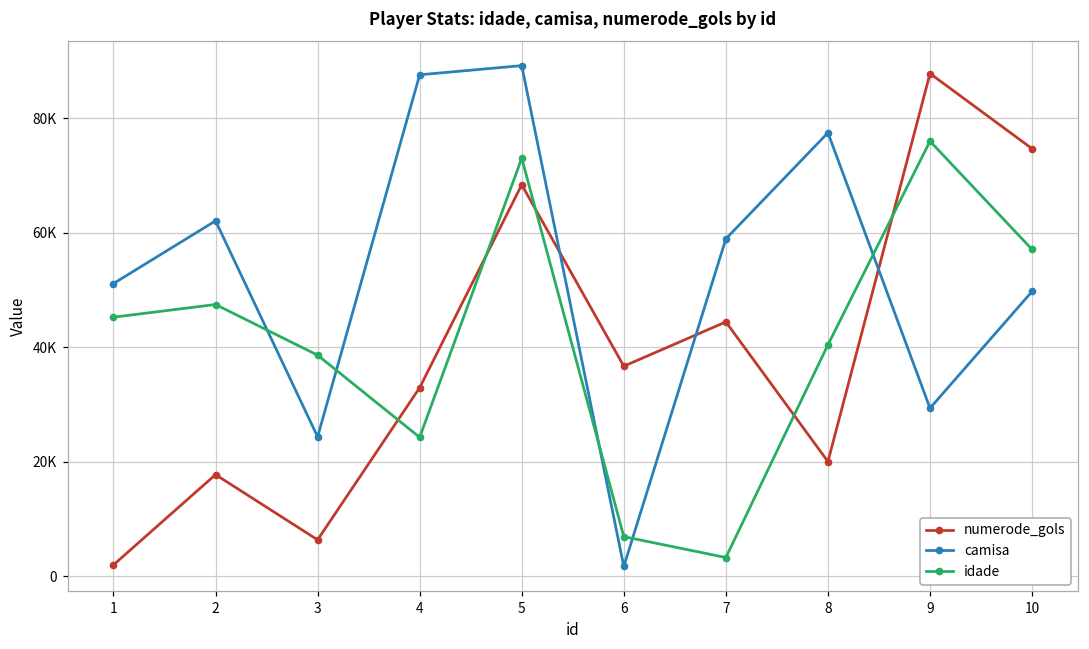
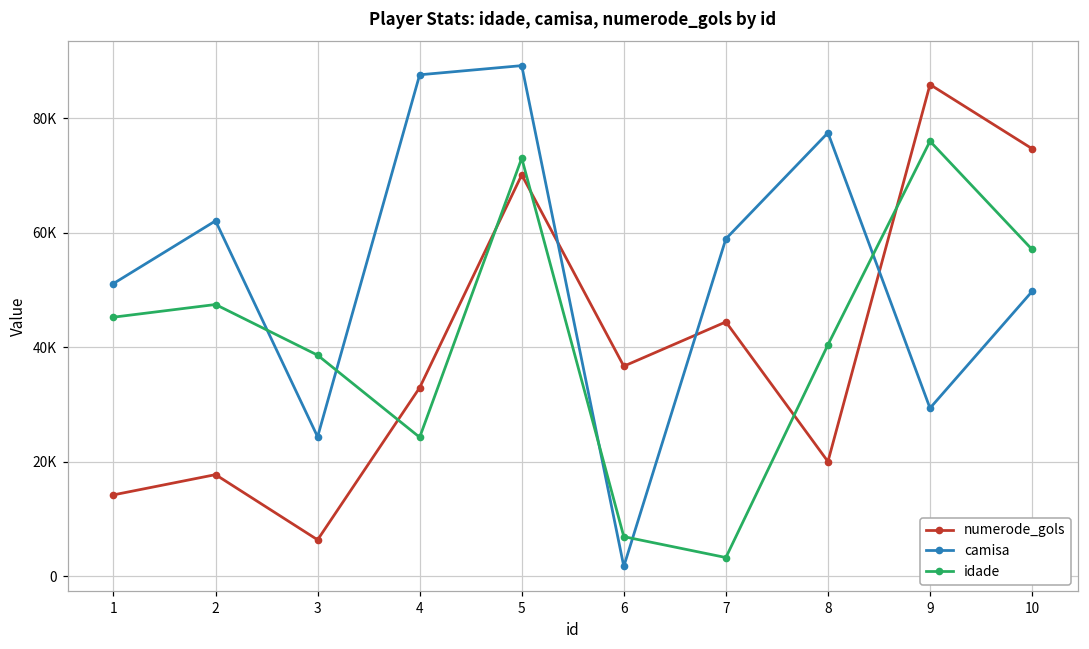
  {
    "numerode_gols": {
-     "1": 2000,
+     "1": 14000,
      "2": 18000,
      "3": 6000,
      "4": 33000,
-     "5": 68000,
+     "5": 70000,
      "6": 37000,
      "7": 44000,
      "8": 20000,
-     "9": 88000,
+     "9": 86000,
      "10": 75000
    },
    "camisa": {
      "1": 51000,
      "2": 62000,
      "3": 24000,
      "4": 88000,
      "5": 89000,
      "6": 2000,
      "7": 59000,
      "8": 77000,
      "9": 29000,
      "10": 50000
    },
    "idade": {
      "1": 45000,
      "2": 47000,
      "3": 39000,
      "4": 24000,
      "5": 73000,
      "6": 7000,
      "7": 3000,
      "8": 40000,
      "9": 76000,
      "10": 57000
    }
  }
